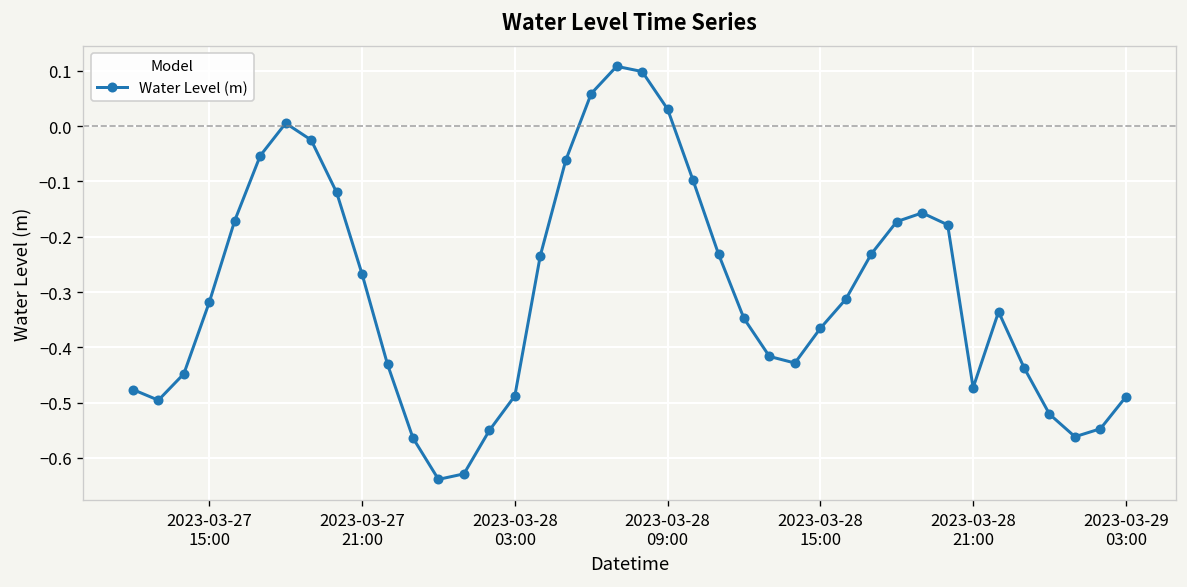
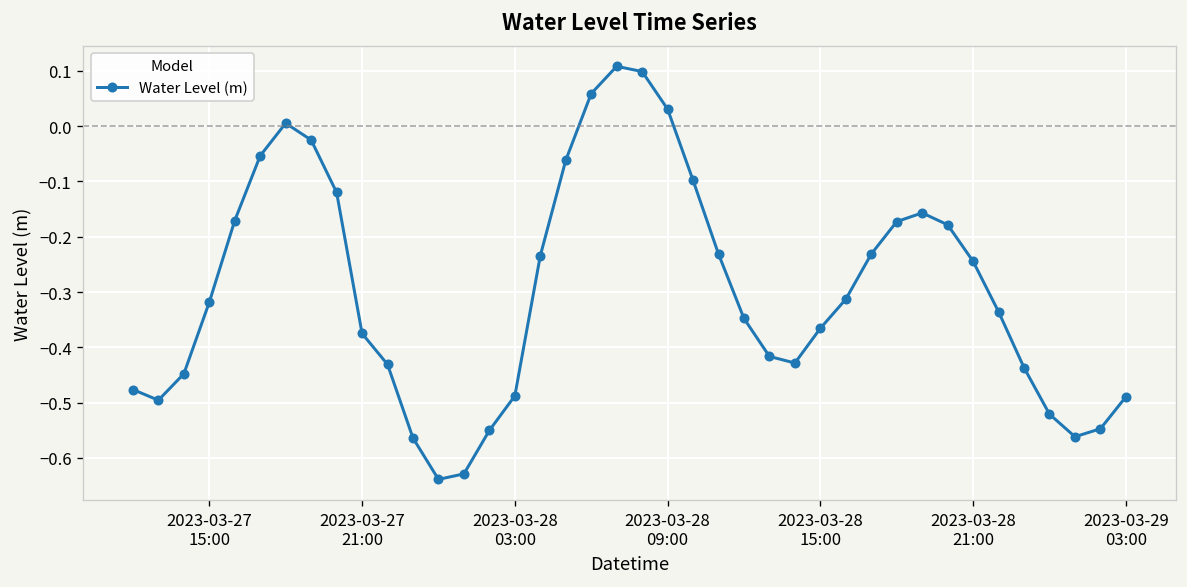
  {
    "2023-03-27 15:00": -0.32,
-   "2023-03-27 21:00": -0.27,
+   "2023-03-27 21:00": -0.38,
    "2023-03-28 03:00": -0.49,
    "2023-03-28 09:00": 0.03,
    "2023-03-28 15:00": -0.37,
-   "2023-03-28 21:00": -0.47,
+   "2023-03-28 21:00": -0.24,
    "2023-03-29 03:00": -0.49
  }
